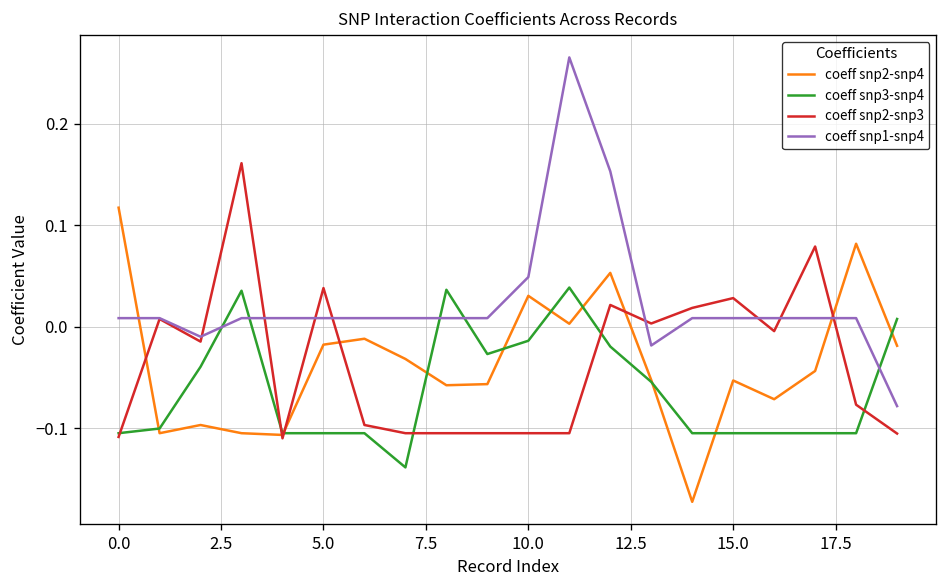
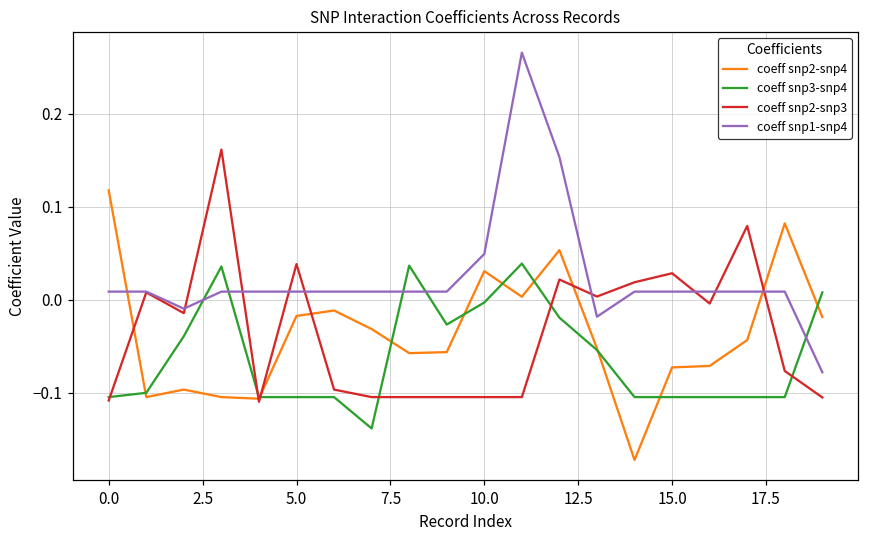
  {
    "coeff snp2-snp4": {
      "0.0": 0.12,
      "5.0": -0.02,
      "10.0": 0.03,
-     "15.0": -0.05
+     "15.0": -0.07
    },
    "coeff snp3-snp4": {
      "0.0": -0.10,
      "5.0": -0.10,
-     "10.0": -0.01,
+     "10.0": 0.00,
      "15.0": -0.10
    },
    "coeff snp2-snp3": {
      "0.0": -0.11,
      "5.0": 0.04,
      "10.0": -0.10,
      "15.0": 0.03
    },
    "coeff snp1-snp4": {
      "0.0": 0.01,
      "5.0": 0.01,
      "10.0": 0.05,
      "15.0": 0.01
    }
  }
